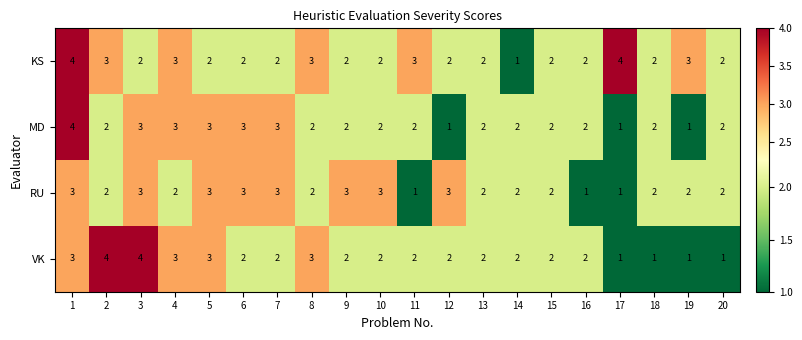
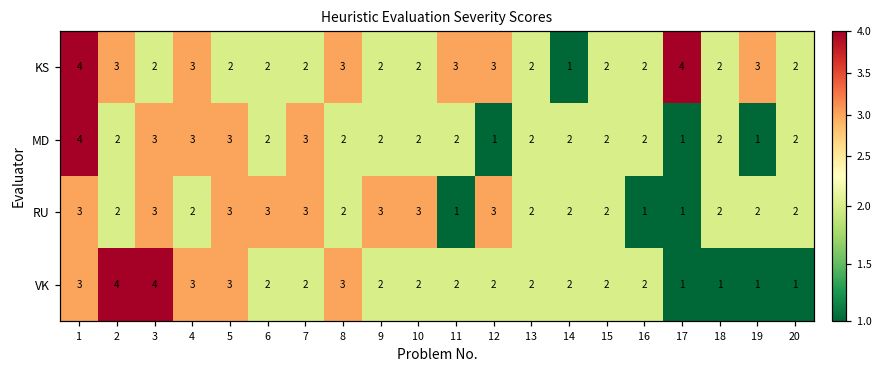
  {
    "KS": {
      "1": 4,
      "2": 3,
      "3": 2,
      "4": 3,
      "5": 2,
      "6": 2,
      "7": 2,
      "8": 3,
      "9": 2,
      "10": 2,
      "11": 3,
-     "12": 2,
+     "12": 3,
      "13": 2,
      "14": 1,
      "15": 2,
      "16": 2,
      "17": 4,
      "18": 2,
      "19": 3,
      "20": 2
    },
    "MD": {
      "1": 4,
      "2": 2,
      "3": 3,
      "4": 3,
      "5": 3,
-     "6": 3,
+     "6": 2,
      "7": 3,
      "8": 2,
      "9": 2,
      "10": 2,
      "11": 2,
      "12": 1,
      "13": 2,
      "14": 2,
      "15": 2,
      "16": 2,
      "17": 1,
      "18": 2,
      "19": 1,
      "20": 2
    },
    "RU": {
      "1": 3,
      "2": 2,
      "3": 3,
      "4": 2,
      "5": 3,
      "6": 3,
      "7": 3,
      "8": 2,
      "9": 3,
      "10": 3,
      "11": 1,
      "12": 3,
      "13": 2,
      "14": 2,
      "15": 2,
      "16": 1,
      "17": 1,
      "18": 2,
      "19": 2,
      "20": 2
    },
    "VK": {
      "1": 3,
      "2": 4,
      "3": 4,
      "4": 3,
      "5": 3,
      "6": 2,
      "7": 2,
      "8": 3,
      "9": 2,
      "10": 2,
      "11": 2,
      "12": 2,
      "13": 2,
      "14": 2,
      "15": 2,
      "16": 2,
      "17": 1,
      "18": 1,
      "19": 1,
      "20": 1
    }
  }
